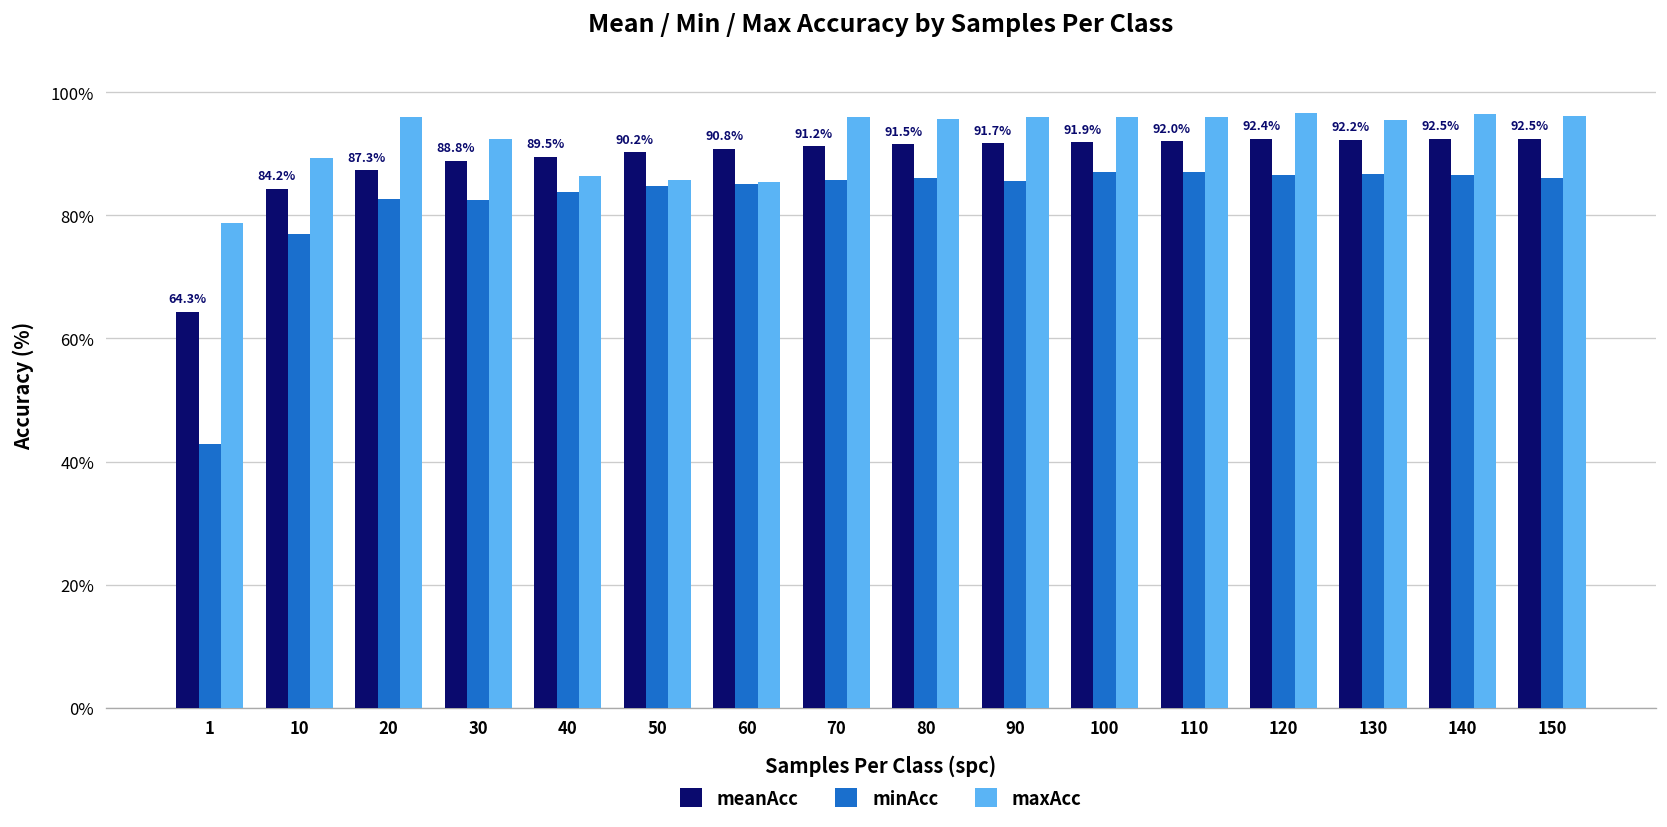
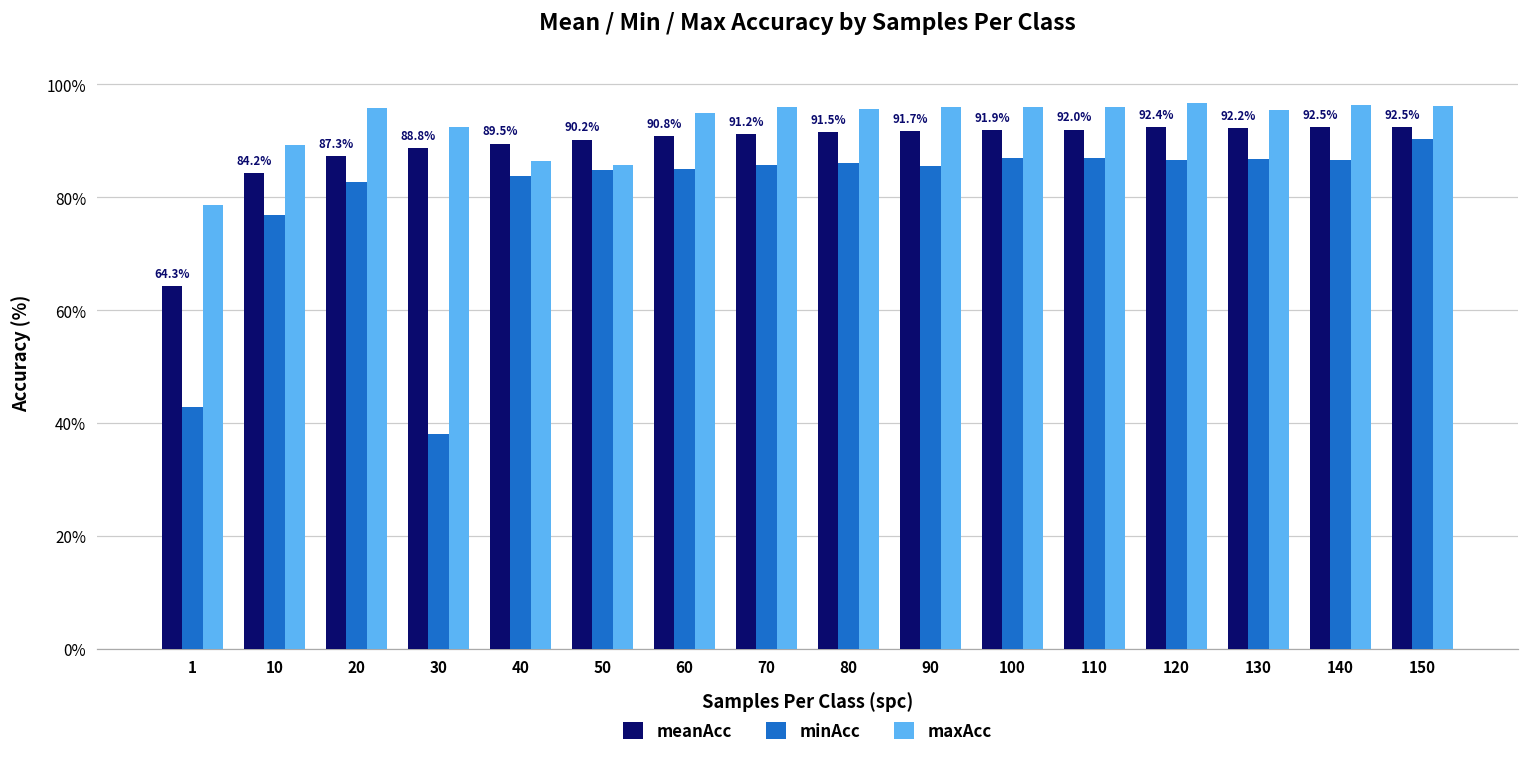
  {
    "meanAcc": {
      "1": "64.3%",
      "10": "84.2%",
      "20": "87.3%",
      "30": "88.8%",
      "40": "89.5%",
      "50": "90.2%",
      "60": "90.8%",
      "70": "91.2%",
      "80": "91.5%",
      "90": "91.7%",
      "100": "91.9%",
      "110": "92.0%",
      "120": "92.4%",
      "130": "92.2%",
      "140": "92.5%",
      "150": "92.5%"
    },
    "minAcc": {
      "1": "43%",
      "10": "77%",
      "20": "83%",
-     "30": "82%",
+     "30": "38%",
      "40": "84%",
      "50": "85%",
      "60": "85%",
      "70": "86%",
      "80": "86%",
      "90": "86%",
      "100": "87%",
      "110": "87%",
      "120": "87%",
      "130": "87%",
      "140": "87%",
-     "150": "86%"
+     "150": "90%"
    },
    "maxAcc": {
      "1": "79%",
      "10": "89%",
      "20": "96%",
      "30": "92%",
      "40": "86%",
      "50": "86%",
-     "60": "86%",
+     "60": "95%",
      "70": "96%",
      "80": "96%",
      "90": "96%",
      "100": "96%",
      "110": "96%",
      "120": "97%",
      "130": "95%",
      "140": "96%",
      "150": "96%"
    }
  }
